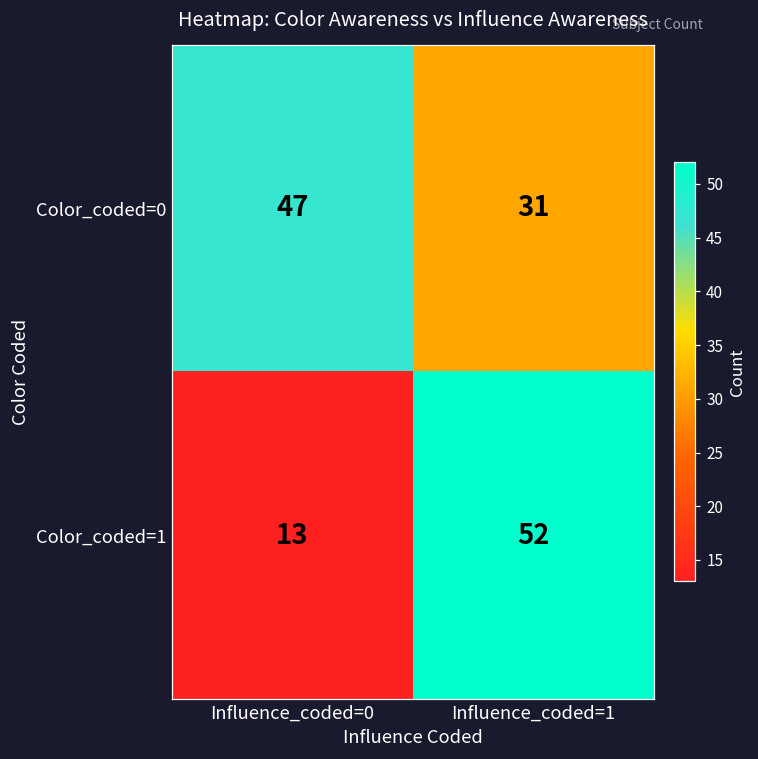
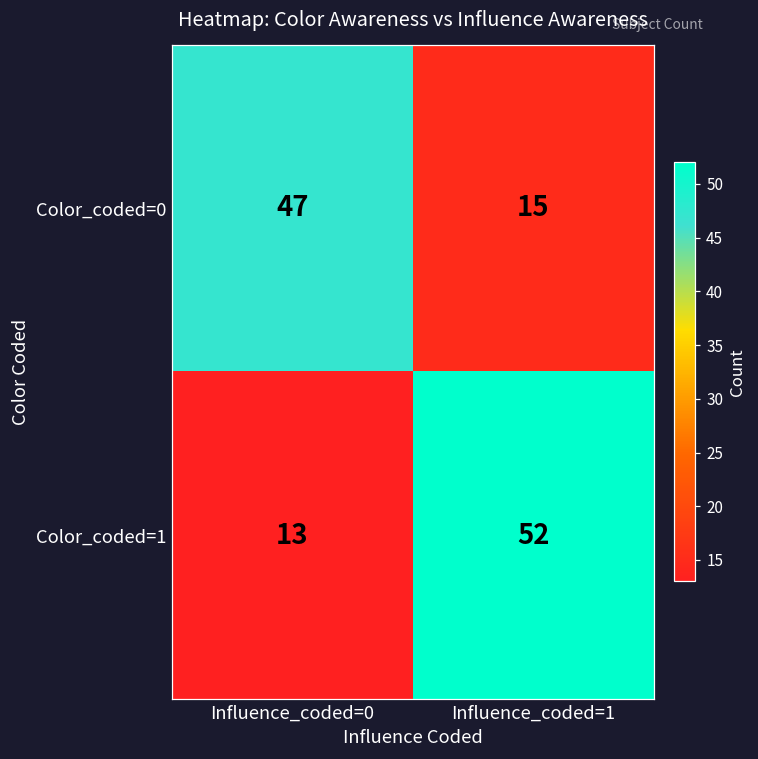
  {
    "Color_coded=0": {
      "Influence_coded=0": 47,
-     "Influence_coded=1": 31
+     "Influence_coded=1": 15
    },
    "Color_coded=1": {
      "Influence_coded=0": 13,
      "Influence_coded=1": 52
    }
  }
